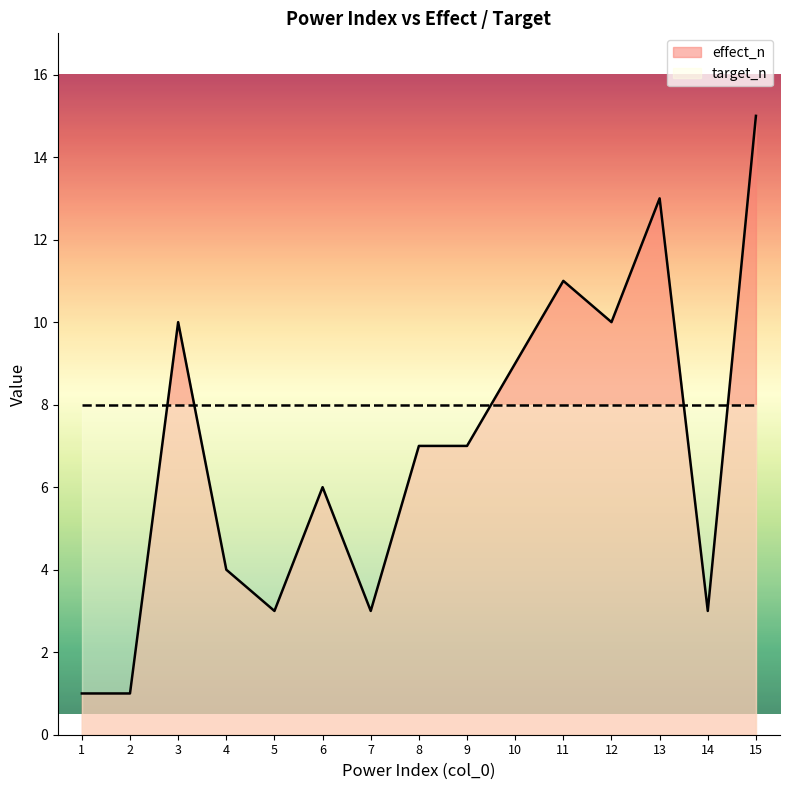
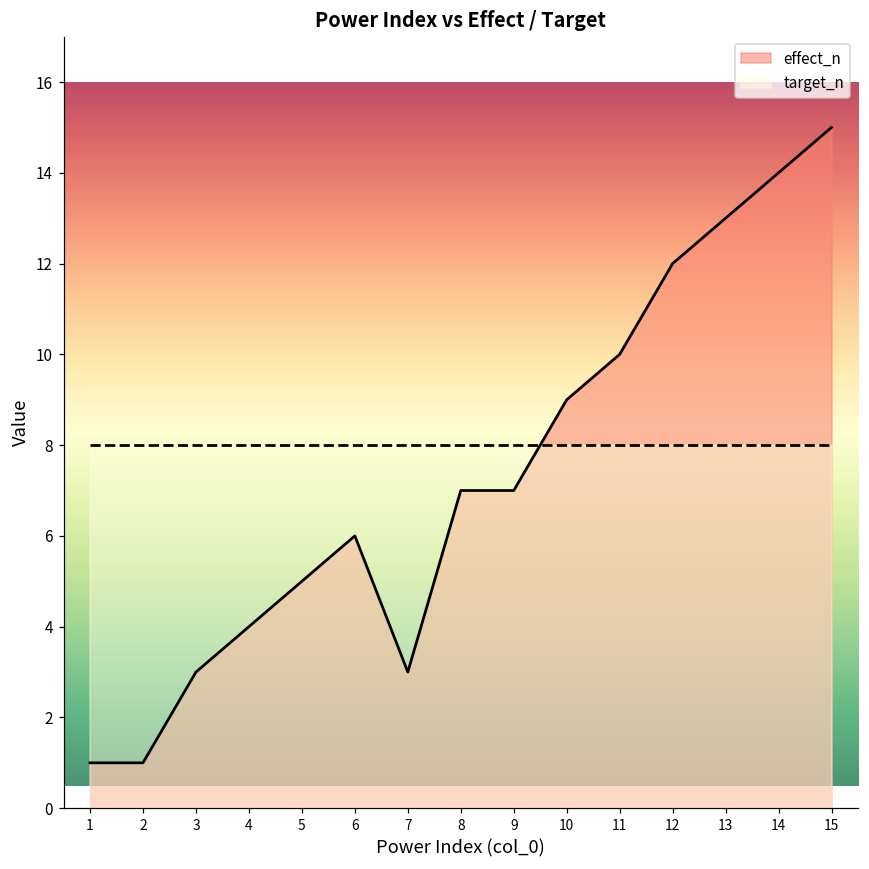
  {
    "effect_n": {
      "1": 1,
      "2": 1,
-     "3": 10,
+     "3": 3,
      "4": 4,
-     "5": 3,
+     "5": 5,
      "6": 6,
      "7": 3,
      "8": 7,
      "9": 7,
      "10": 9,
-     "11": 11,
-     "12": 10,
+     "11": 10,
+     "12": 12,
      "13": 13,
-     "14": 3,
+     "14": 14,
      "15": 15
    },
    "target_n": {
      "1": 8,
      "2": 8,
      "3": 8,
      "4": 8,
      "5": 8,
      "6": 8,
      "7": 8,
      "8": 8,
      "9": 8,
      "10": 8,
      "11": 8,
      "12": 8,
      "13": 8,
      "14": 8,
      "15": 8
    }
  }
